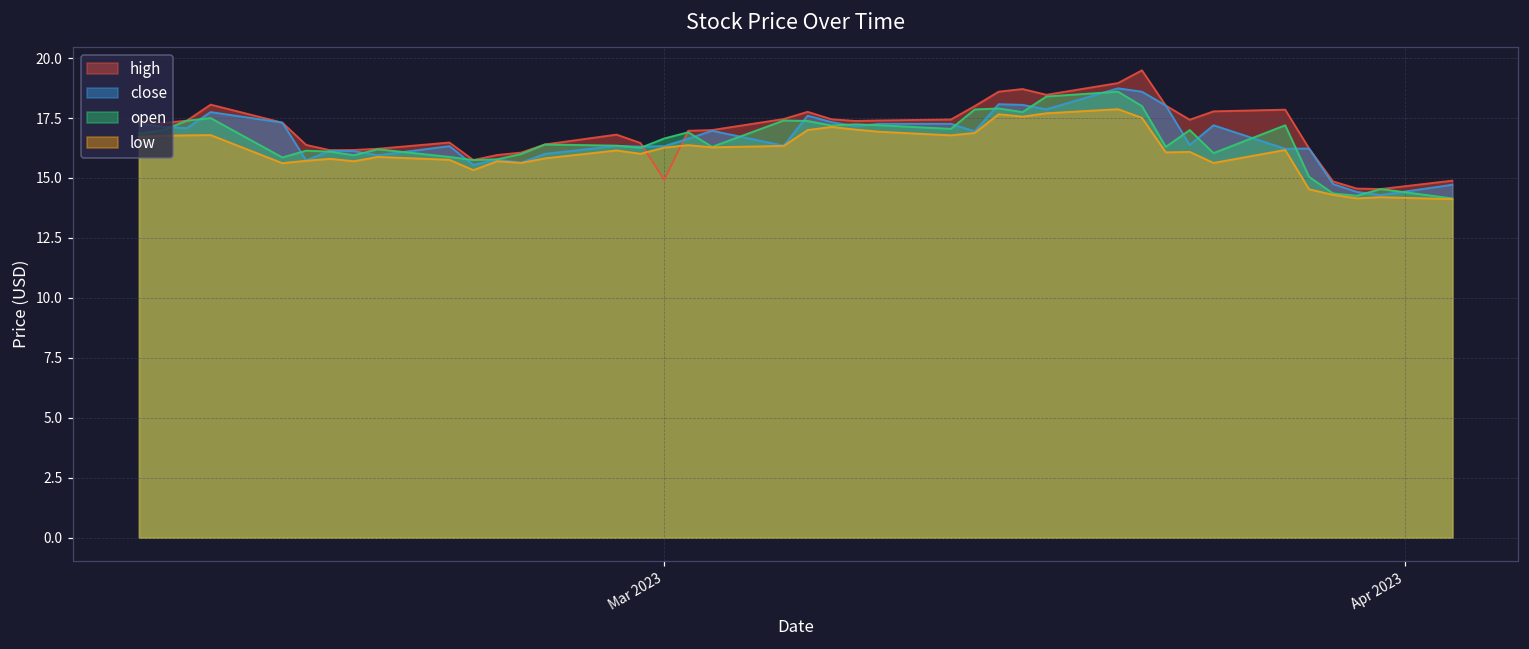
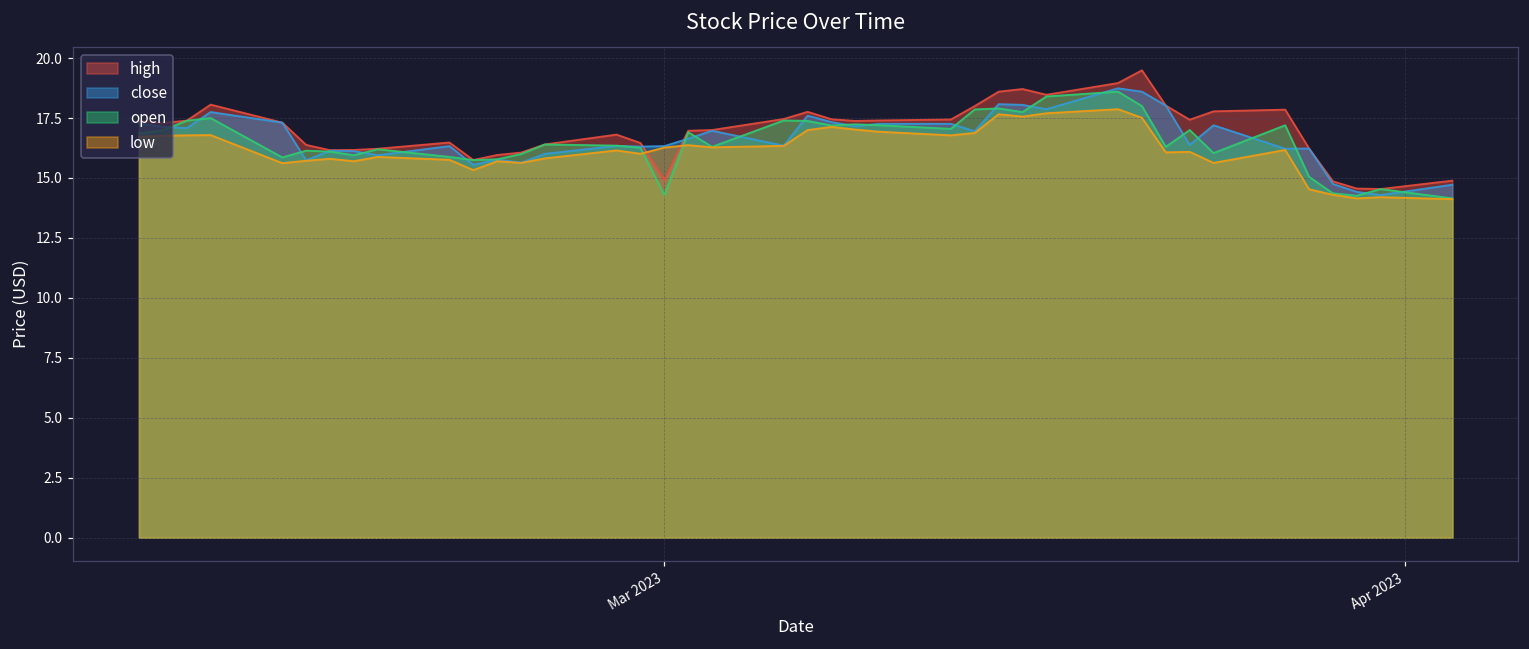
  {
    "high": {
      "Mar 2023": 14.9
    },
    "open": {
-     "Mar 2023": 16.7
+     "Mar 2023": 14.3
    }
  }
